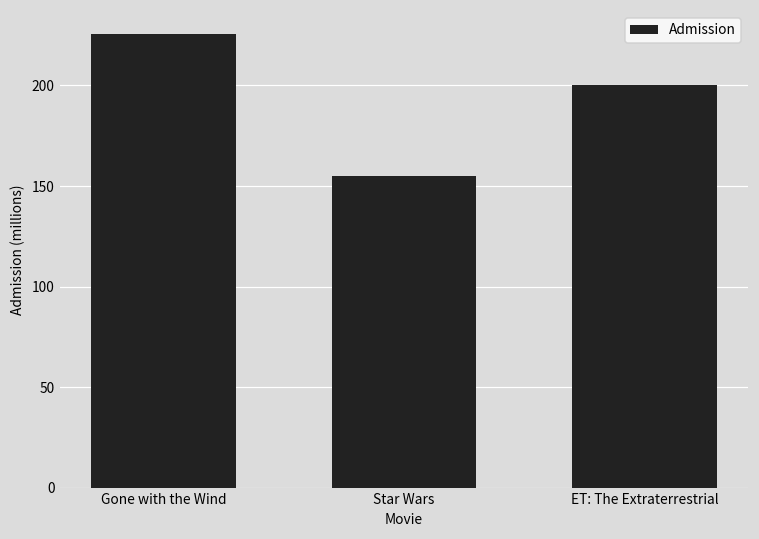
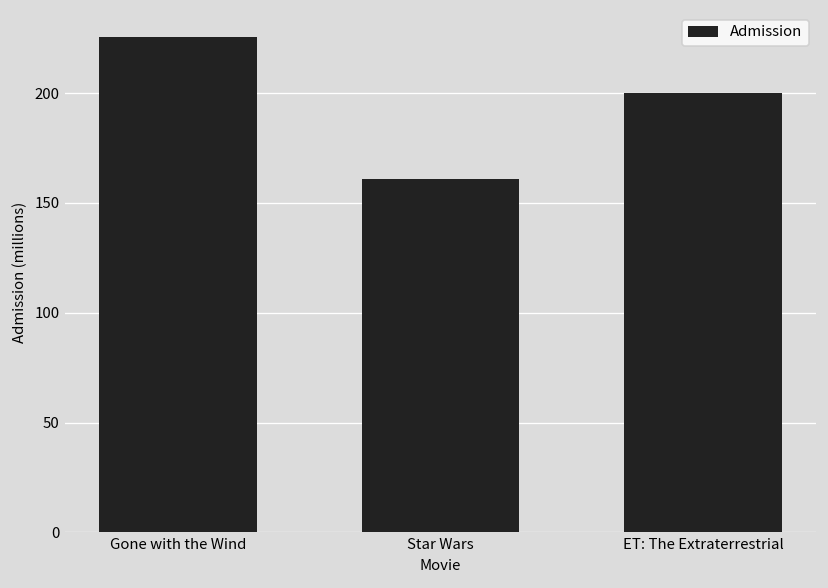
  {
    "Gone with the Wind": 226,
-   "Star Wars": 155,
+   "Star Wars": 161,
    "ET: The Extraterrestrial": 200
  }
